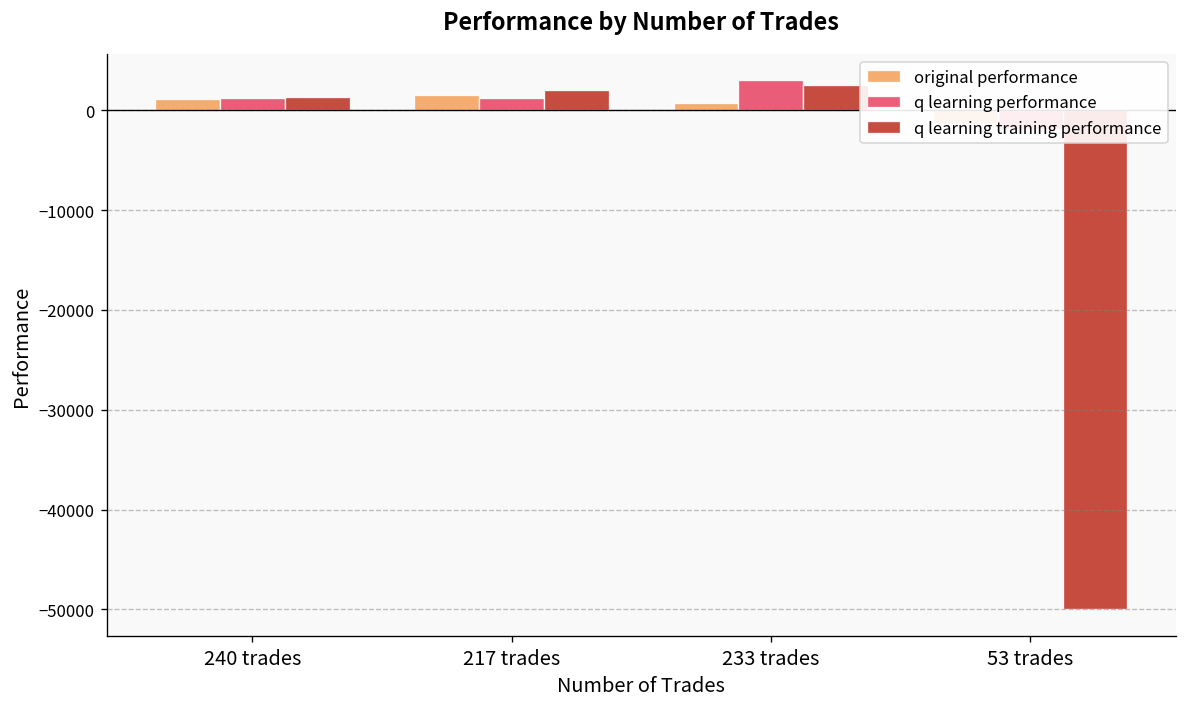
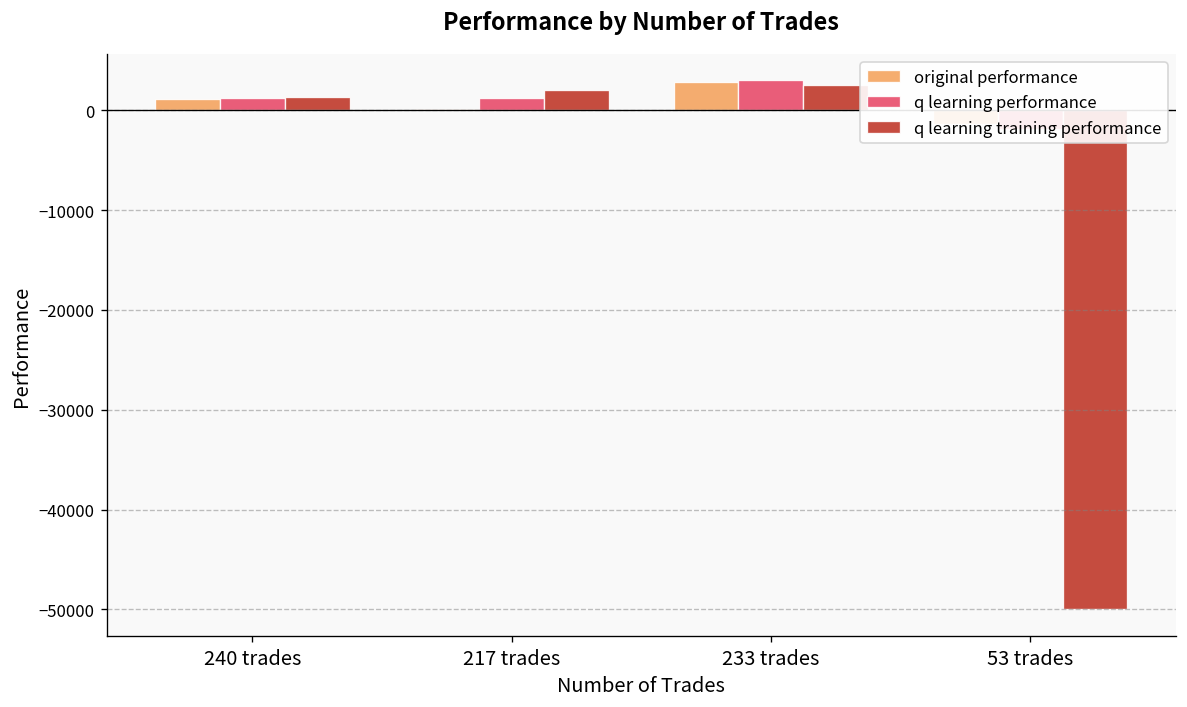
  {
    "original performance": {
      "240 trades": 1000,
-     "217 trades": 2000,
-     "233 trades": 1000
+     "217 trades": 0,
+     "233 trades": 3000
    },
    "q learning performance": {
      "240 trades": 1000,
      "217 trades": 1000,
      "233 trades": 3000
    },
    "q learning training performance": {
      "240 trades": 1000,
      "217 trades": 2000,
      "233 trades": 3000,
      "53 trades": -50000
    }
  }
